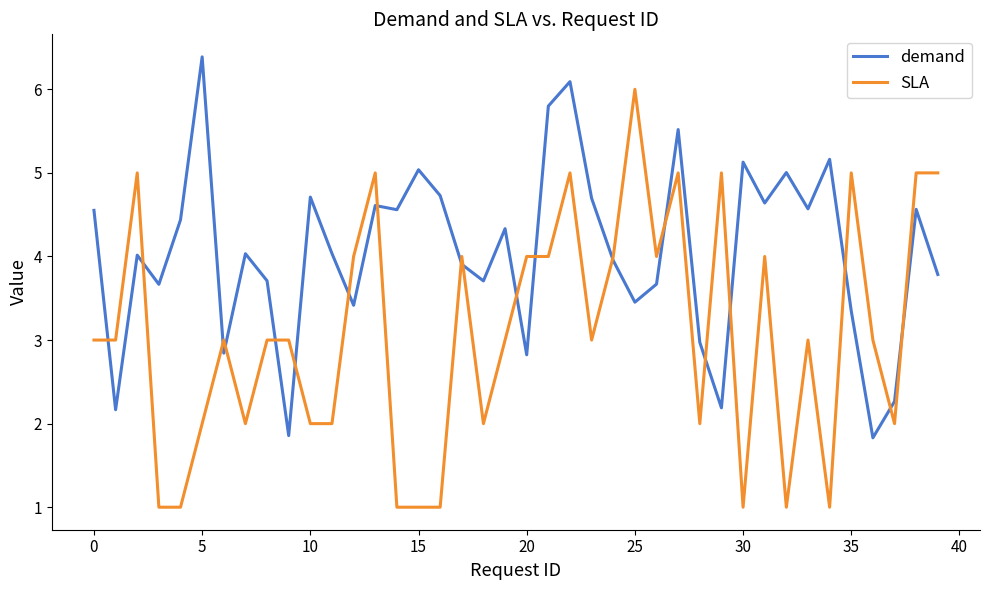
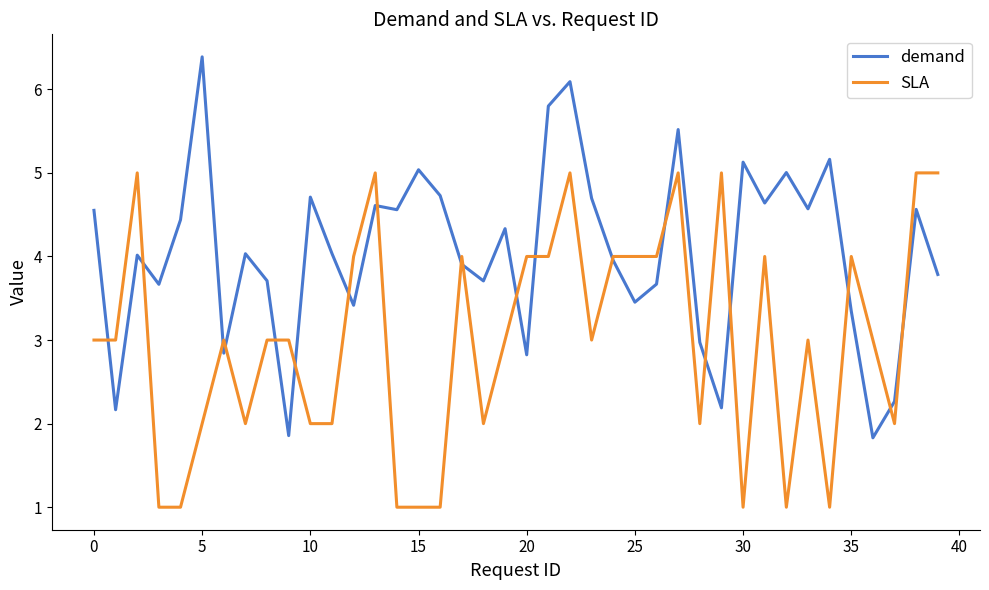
  {
    "demand": {
      "0": 4.6,
      "5": 6.4,
      "10": 4.7,
      "15": 5.0,
      "20": 2.8,
      "25": 3.5,
      "30": 5.1,
      "35": 3.3
    },
    "SLA": {
      "0": 3,
      "5": 2,
      "10": 2,
      "15": 1,
      "20": 4,
-     "25": 6,
+     "25": 4,
      "30": 1,
-     "35": 5
+     "35": 4
    }
  }
